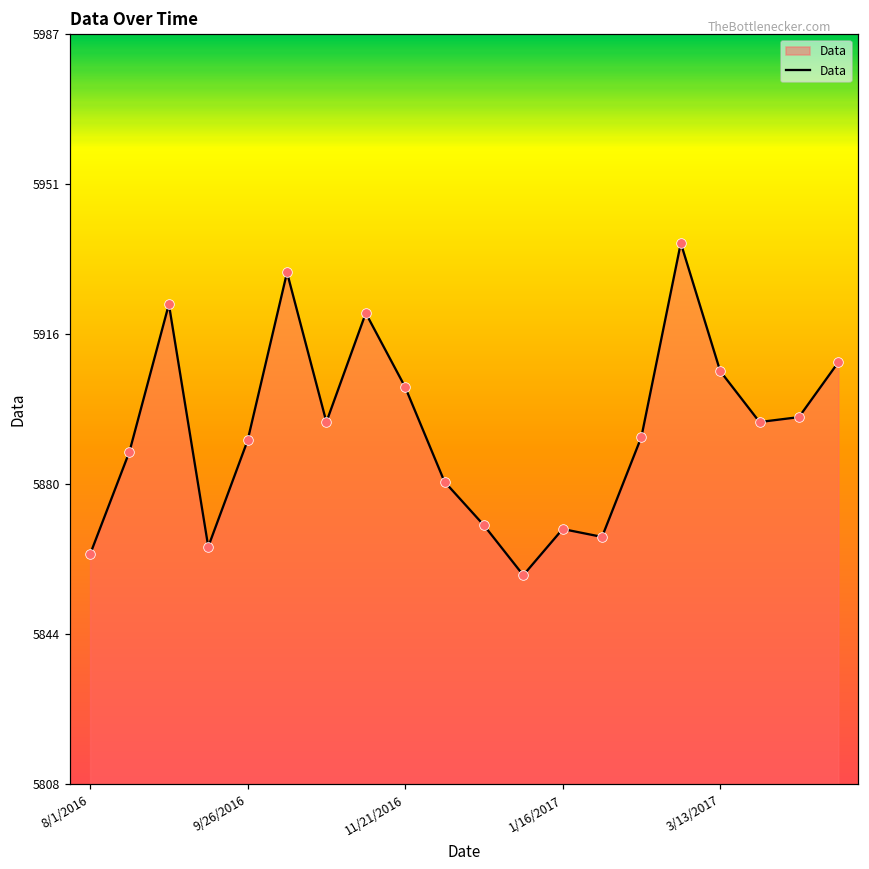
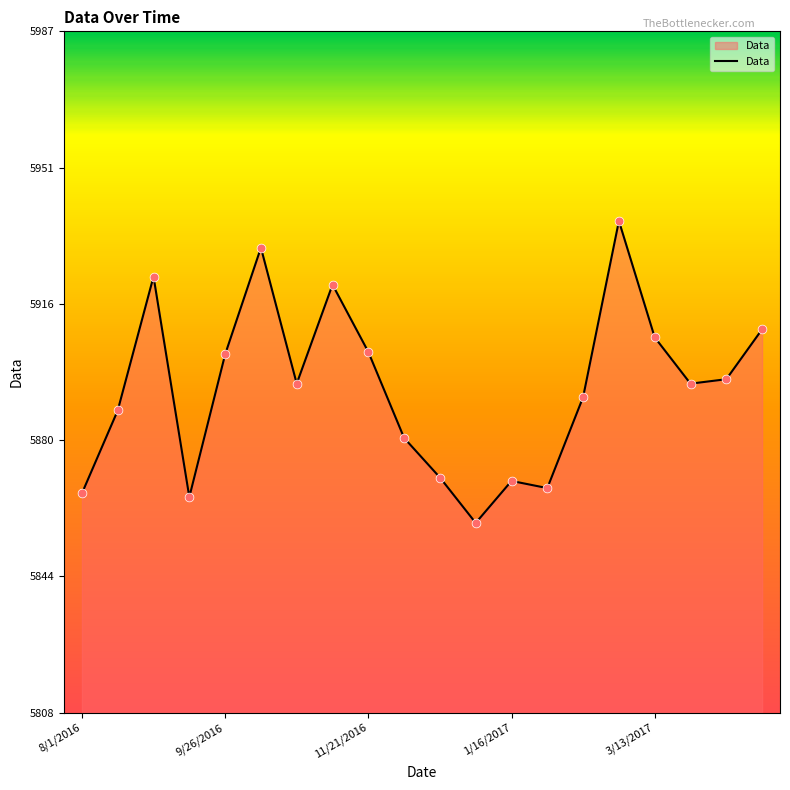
  {
-   "8/1/2016": 5863,
-   "9/26/2016": 5890,
+   "8/1/2016": 5866,
+   "9/26/2016": 5902,
    "11/21/2016": 5903,
    "1/16/2017": 5869,
    "3/13/2017": 5907
  }
